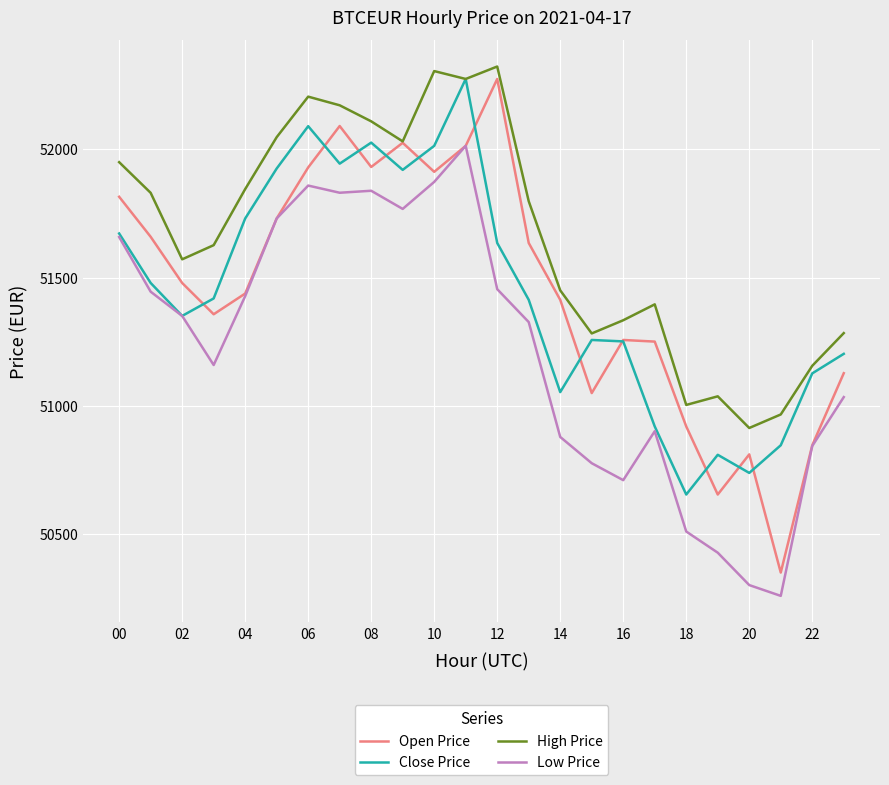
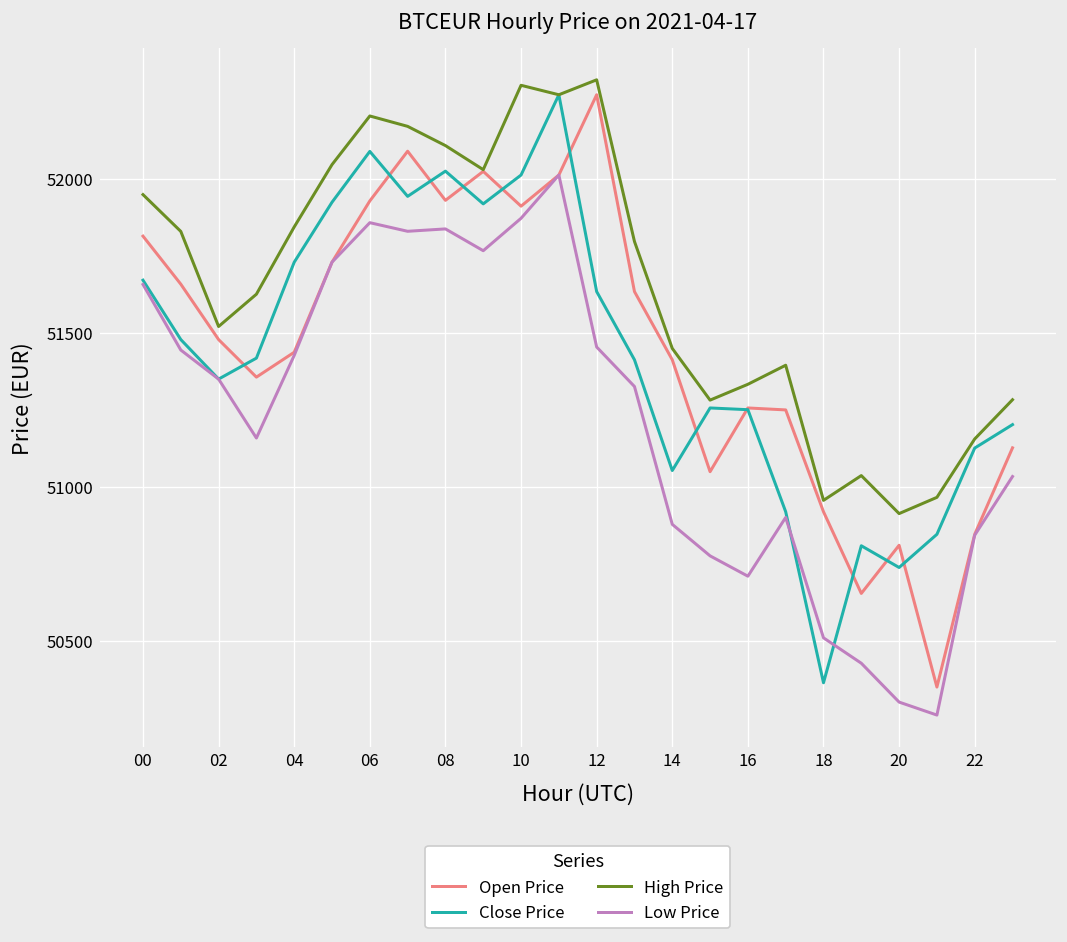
  {
    "Open Price": {
      "00": 51810,
      "02": 51480,
      "04": 51440,
      "06": 51930,
      "08": 51930,
      "10": 51910,
      "12": 52270,
      "14": 51410,
      "18": 50920,
      "20": 50810
    },
    "Close Price": {
      "00": 51670,
      "04": 51730,
      "06": 52090,
      "08": 52030,
      "10": 52010,
      "12": 51630,
      "14": 51050,
-     "18": 50650,
+     "18": 50360,
      "20": 50740,
      "22": 51130
    },
    "High Price": {
      "00": 51950,
-     "02": 51570,
+     "02": 51520,
      "04": 51840,
      "06": 52210,
      "08": 52110,
      "10": 52310,
      "12": 52320,
      "14": 51450,
      "16": 51330,
-     "18": 51000,
+     "18": 50960,
      "20": 50910,
      "22": 51160
    },
    "Low Price": {
      "00": 51660,
      "04": 51430,
      "06": 51860,
      "08": 51840,
      "10": 51870,
      "12": 51450,
      "14": 50880,
      "16": 50710,
      "18": 50510,
      "20": 50300
    }
  }
